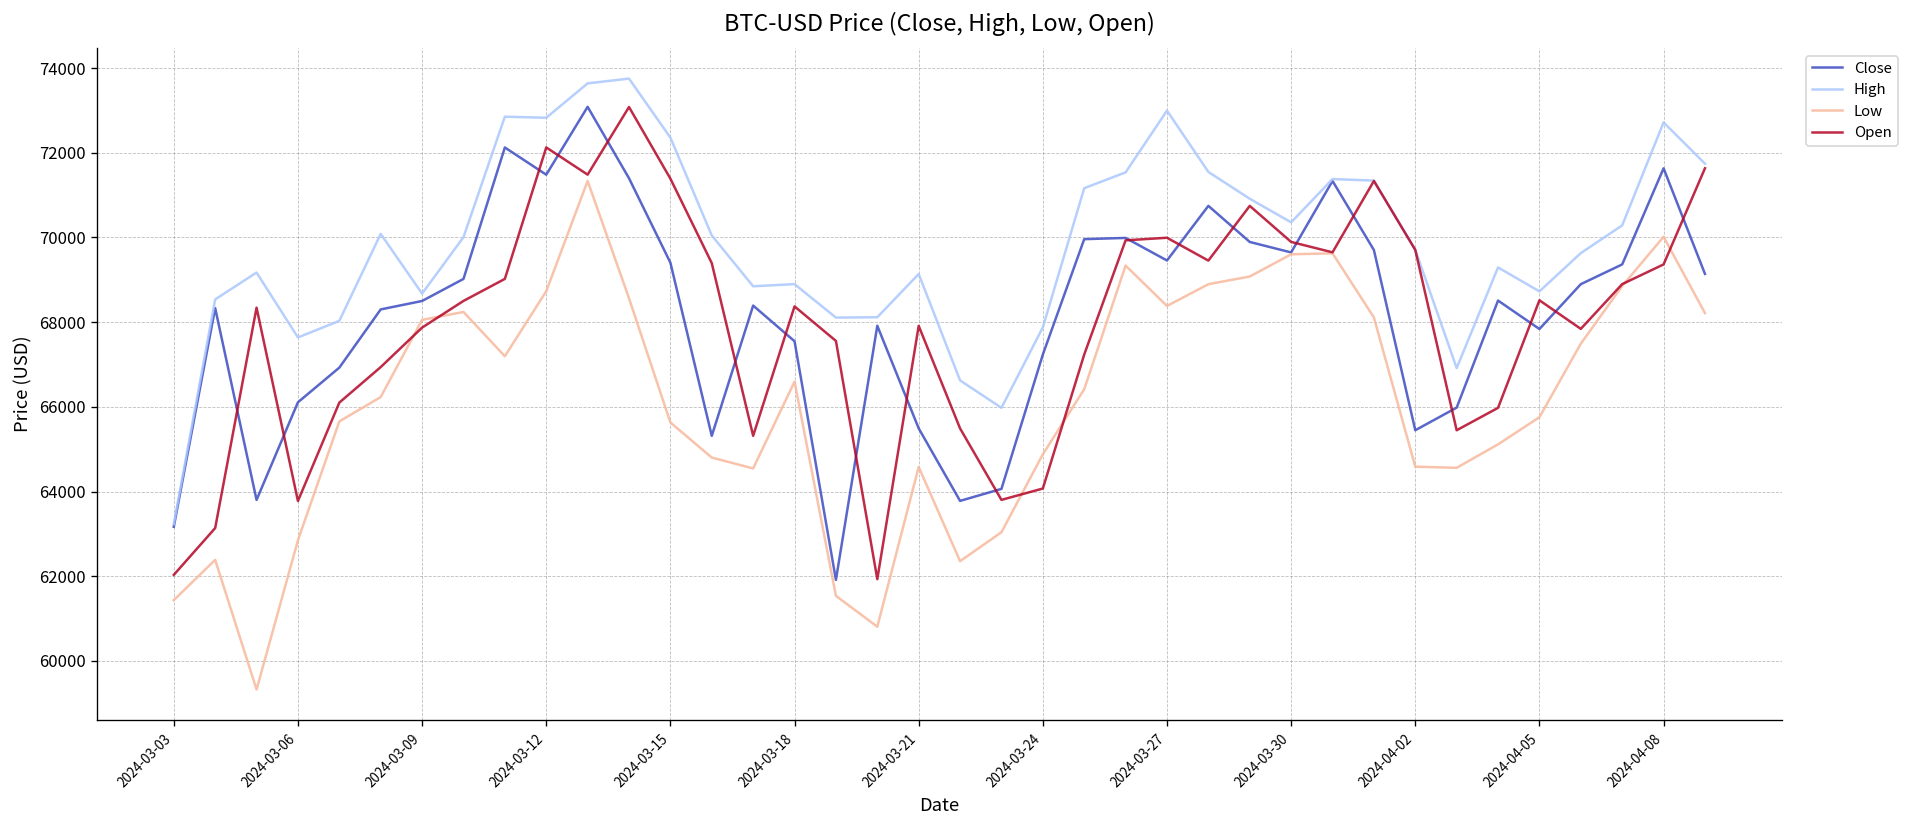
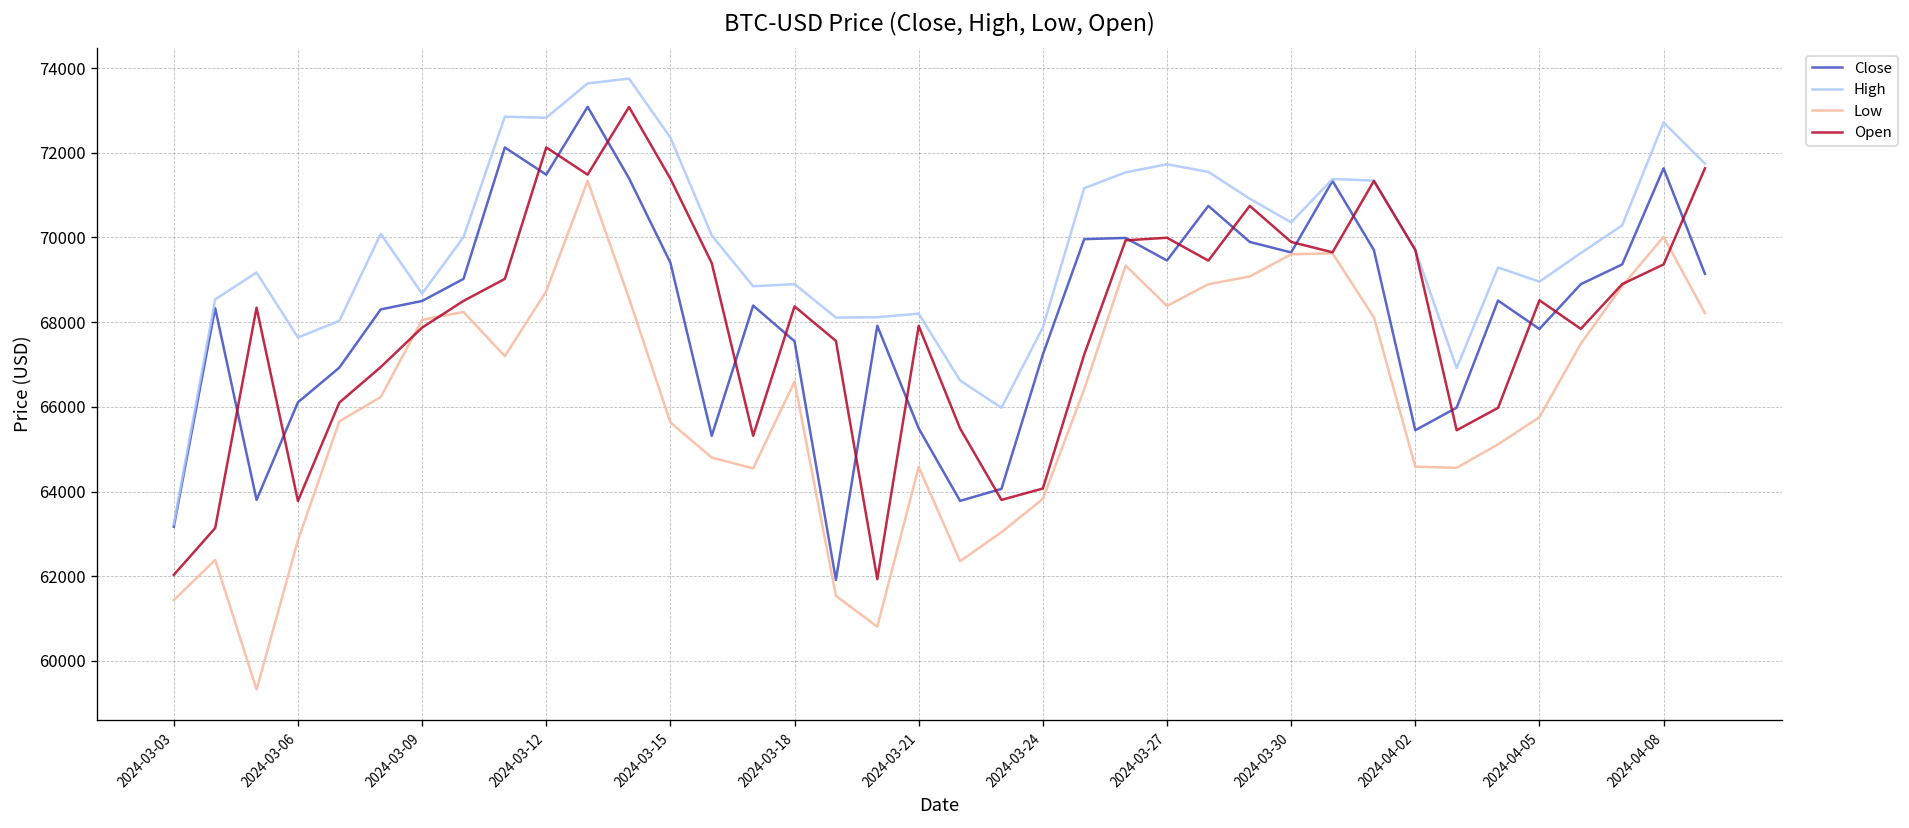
  {
    "Close": {
      "2024-03-06": 66100,
      "2024-03-09": 68500,
      "2024-03-12": 71500,
      "2024-03-15": 69400,
      "2024-03-18": 67500,
      "2024-03-21": 65500,
      "2024-03-24": 67200,
      "2024-03-27": 69500,
      "2024-04-02": 65400,
      "2024-04-05": 67800,
      "2024-04-08": 71600
    },
    "High": {
      "2024-03-06": 67600,
      "2024-03-09": 68700,
      "2024-03-12": 72800,
      "2024-03-15": 72400,
      "2024-03-18": 68900,
-     "2024-03-21": 69100,
+     "2024-03-21": 68200,
      "2024-03-24": 67900,
-     "2024-03-27": 73000,
+     "2024-03-27": 71700,
      "2024-03-30": 70400,
-     "2024-04-05": 68700,
+     "2024-04-05": 69000,
      "2024-04-08": 72700
    },
    "Low": {
      "2024-03-03": 61400,
      "2024-03-06": 62800,
      "2024-03-09": 68100,
      "2024-03-12": 68700,
      "2024-03-15": 65600,
      "2024-03-18": 66600,
      "2024-03-21": 64600,
-     "2024-03-24": 64900,
+     "2024-03-24": 63800,
      "2024-03-27": 68400,
      "2024-04-02": 64600,
      "2024-04-05": 65800,
      "2024-04-08": 70000
    },
    "Open": {
      "2024-03-03": 62000,
      "2024-03-06": 63800,
      "2024-03-09": 67900,
      "2024-03-12": 72100,
      "2024-03-15": 71400,
      "2024-03-18": 68400,
      "2024-03-21": 67900,
      "2024-03-24": 64100,
      "2024-03-27": 70000,
      "2024-03-30": 69900,
      "2024-04-05": 68500,
      "2024-04-08": 69400
    }
  }
